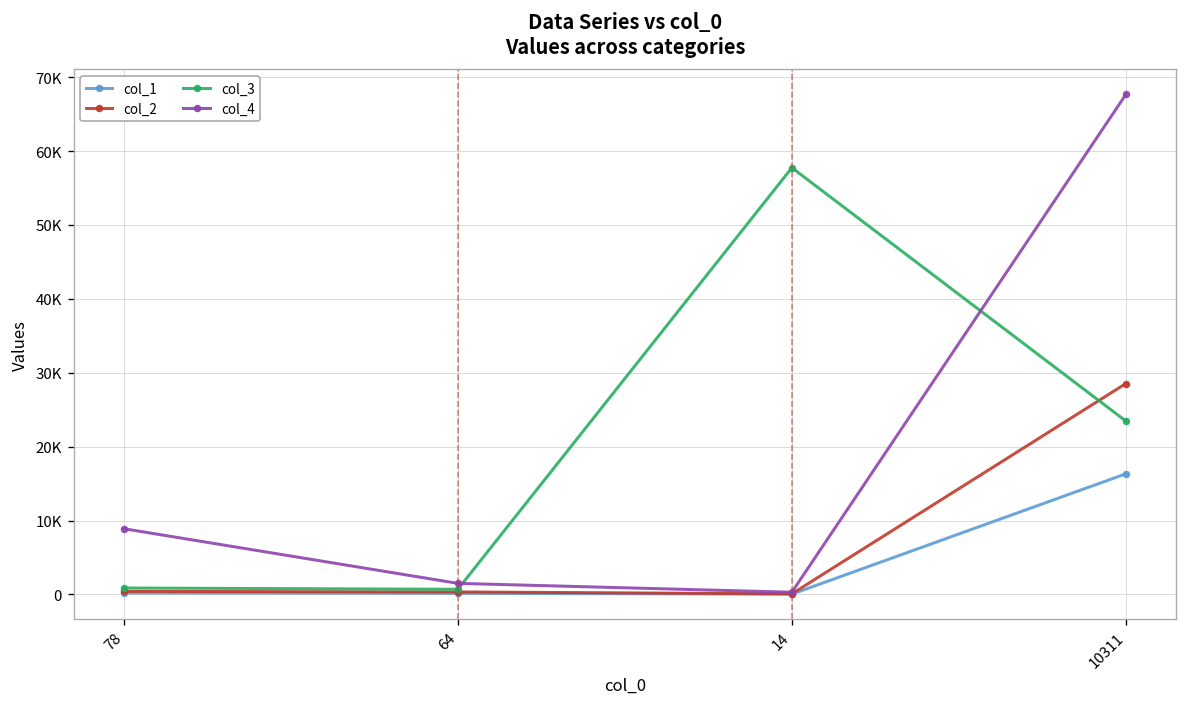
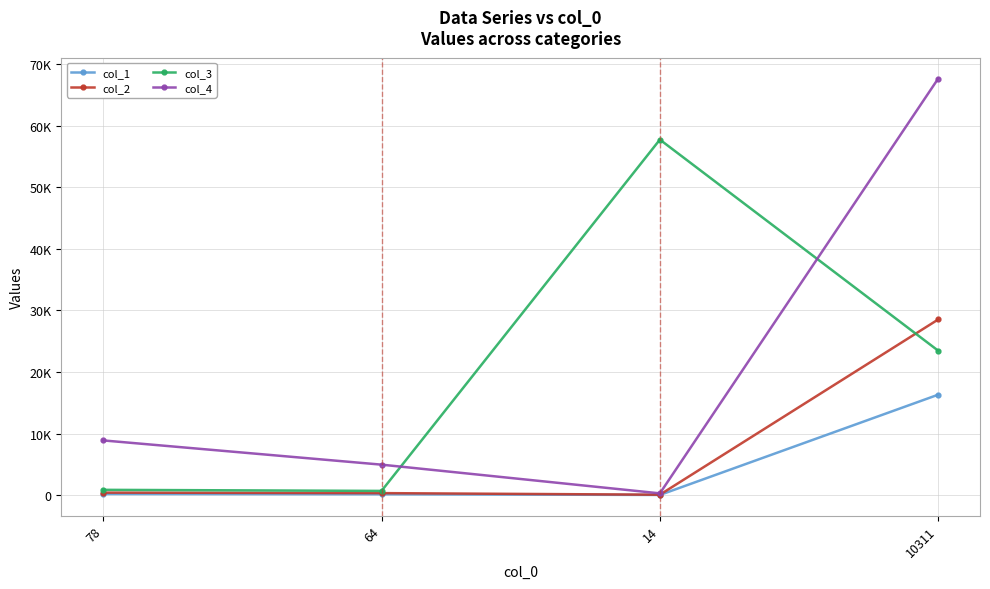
  {
    "col_1": {
      "10311": 16000
    },
    "col_2": {
      "10311": 29000
    },
    "col_3": {
      "78": 1000,
      "14": 58000,
      "10311": 23000
    },
    "col_4": {
      "78": 9000,
-     "64": 2000,
+     "64": 5000,
      "10311": 68000
    }
  }
